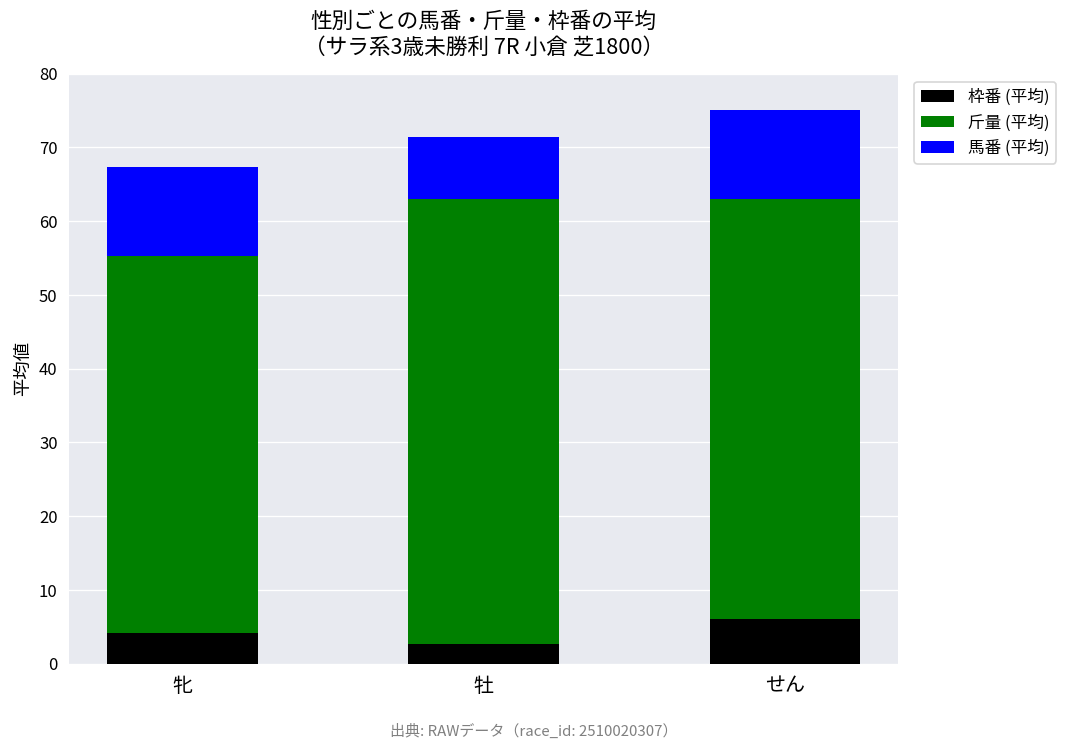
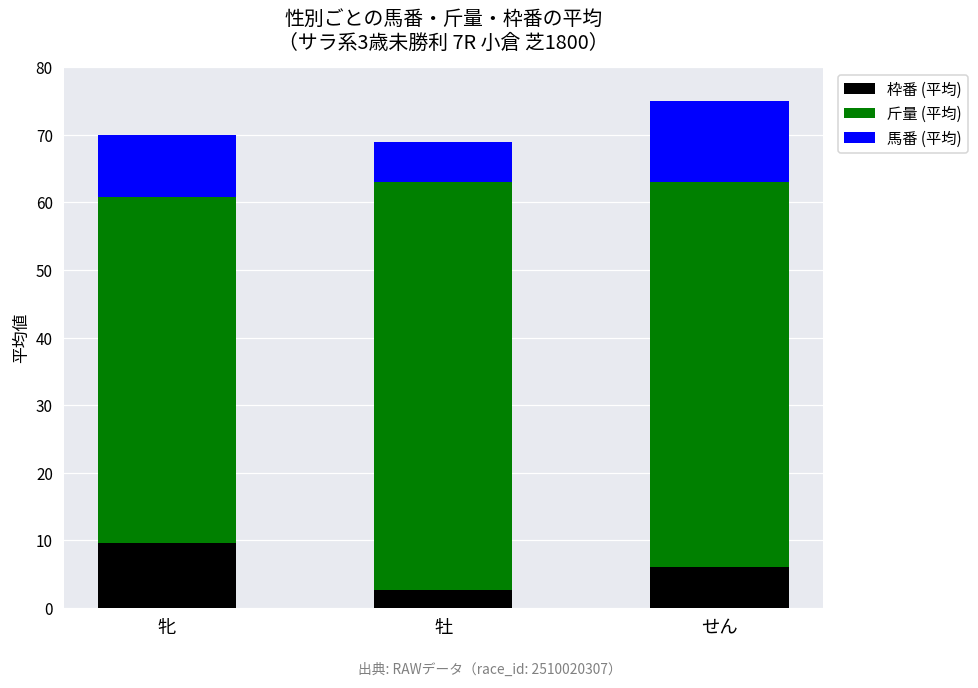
  {
    "枠番 (平均)": {
-     "牝": 4,
+     "牝": 10,
      "牡": 3,
      "せん": 6
    },
    "斤量 (平均)": {
      "牝": 51,
      "牡": 60,
      "せん": 57
    },
    "馬番 (平均)": {
-     "牝": 12,
-     "牡": 9,
+     "牝": 9,
+     "牡": 6,
      "せん": 12
    }
  }
